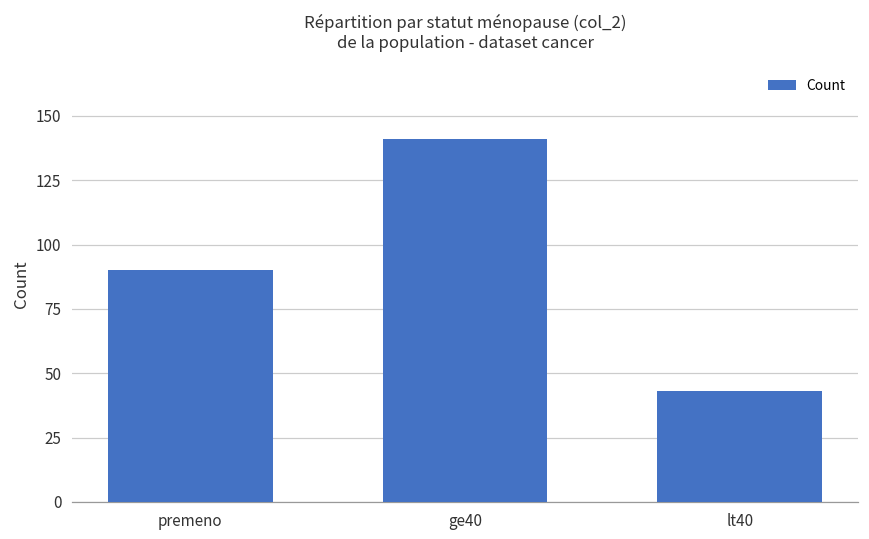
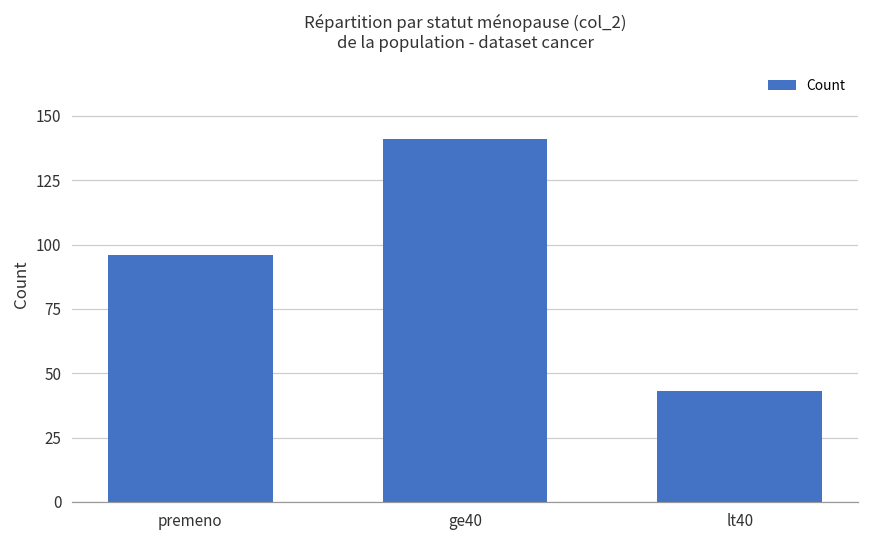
  {
-   "premeno": 90,
+   "premeno": 96,
    "ge40": 141,
    "lt40": 43
  }
